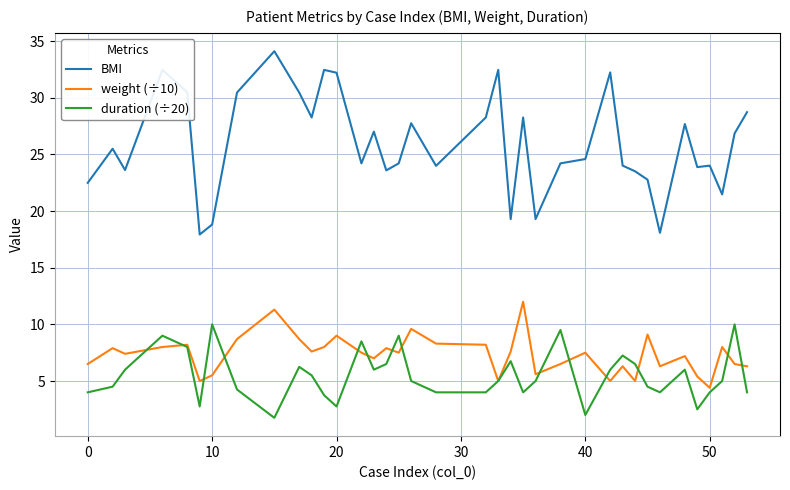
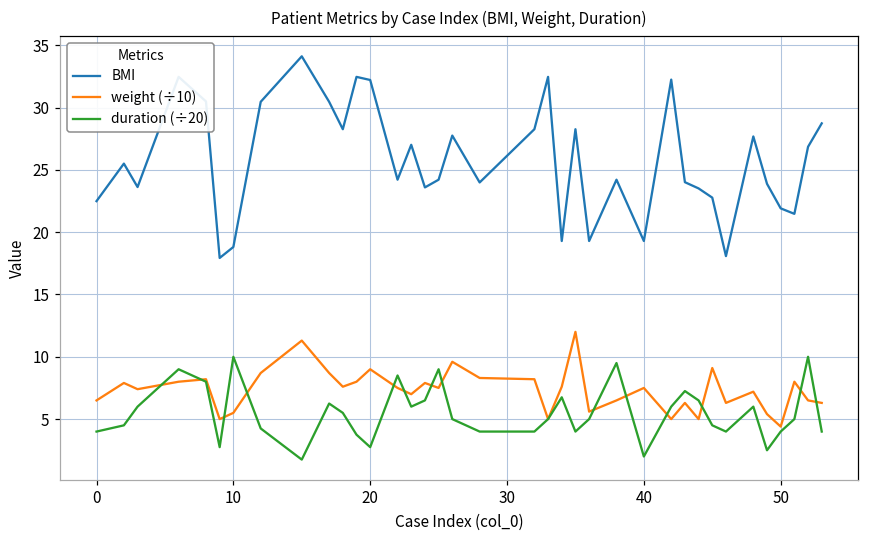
  {
    "BMI": {
      "0": 22.5,
      "10": 18.8,
      "20": 32.2,
-     "40": 24.6,
-     "50": 24.0
+     "40": 19.3,
+     "50": 21.9
    },
    "weight (÷10)": {
      "0": 6.5,
      "10": 5.5,
      "20": 9.0,
      "40": 7.5,
      "50": 4.4
    },
    "duration (÷20)": {
      "0": 4.0,
      "10": 10.0,
      "20": 2.8,
      "40": 2.0,
      "50": 4.0
    }
  }
